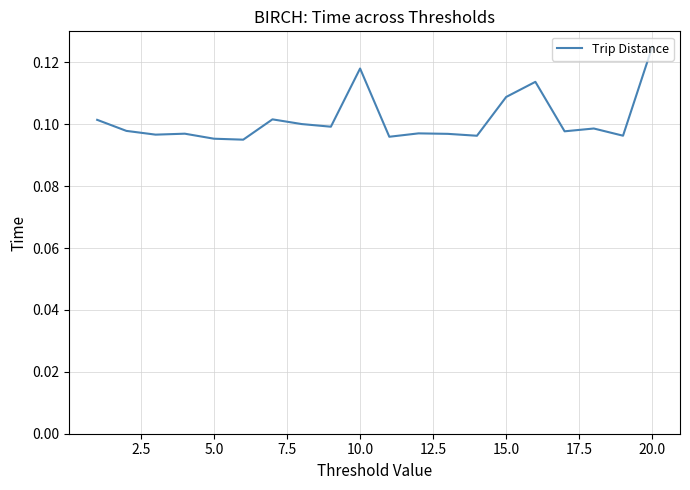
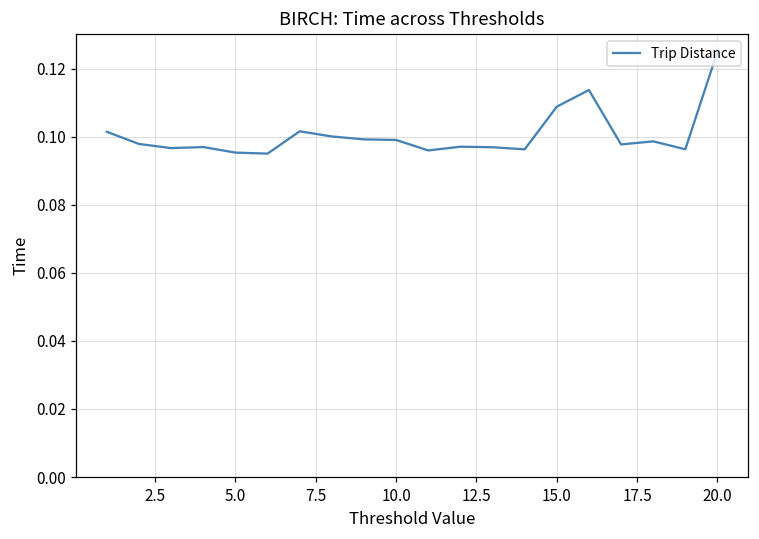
  {
    "5.0": 0.095,
-   "10.0": 0.118,
+   "10.0": 0.099,
    "15.0": 0.109
  }
